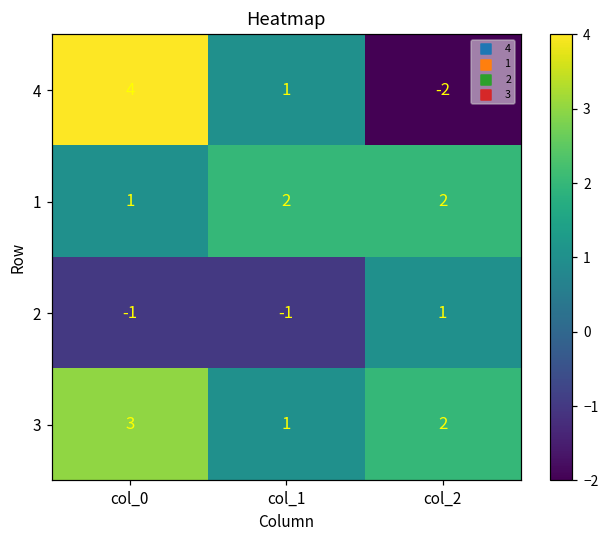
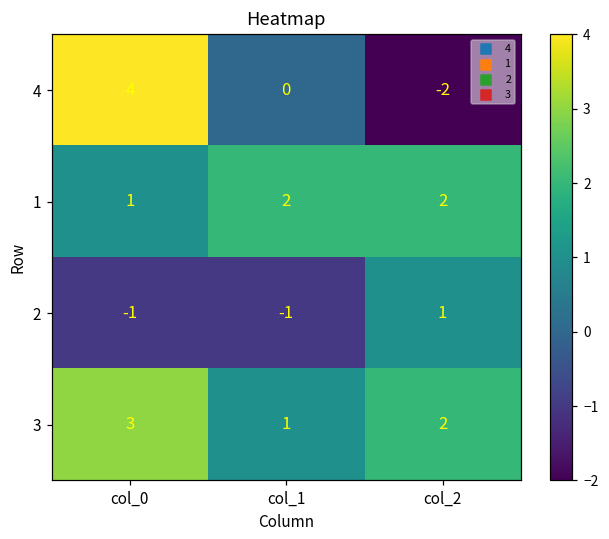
  {
    "4": {
-     "col_1": 1,
+     "col_1": 0,
      "col_2": -2
    },
    "1": {
      "col_0": 1,
      "col_1": 2,
      "col_2": 2
    },
    "2": {
      "col_0": -1,
      "col_1": -1,
      "col_2": 1
    },
    "3": {
      "col_0": 3,
      "col_1": 1,
      "col_2": 2
    }
  }
